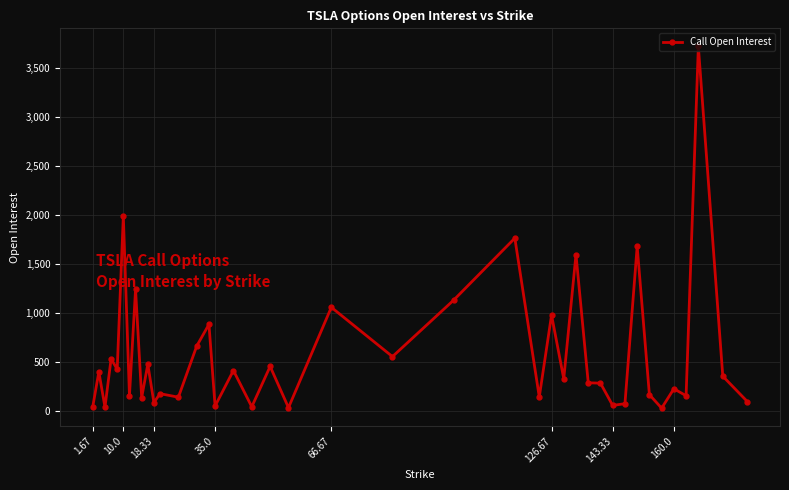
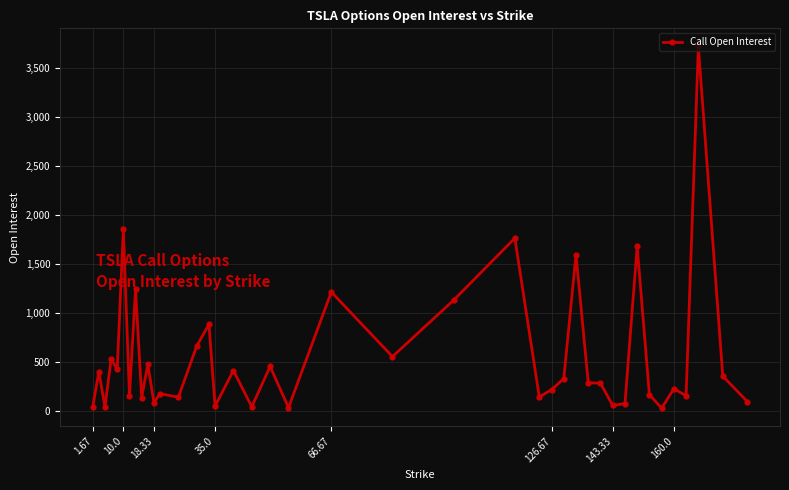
  {
    "1.67": "0",
-   "10.0": "2,000",
+   "10.0": "1,900",
    "18.33": "100",
    "35.0": "100",
-   "66.67": "1,100",
-   "126.67": "1,000",
+   "66.67": "1,200",
+   "126.67": "200",
    "143.33": "100",
    "160.0": "200"
  }
